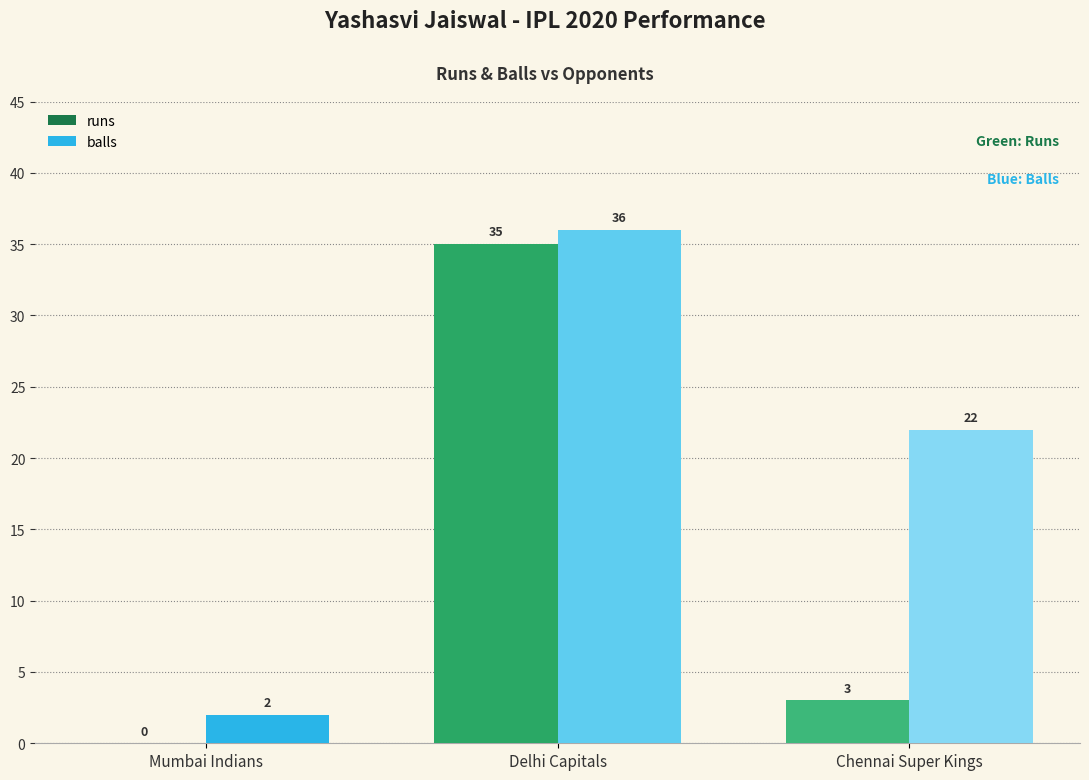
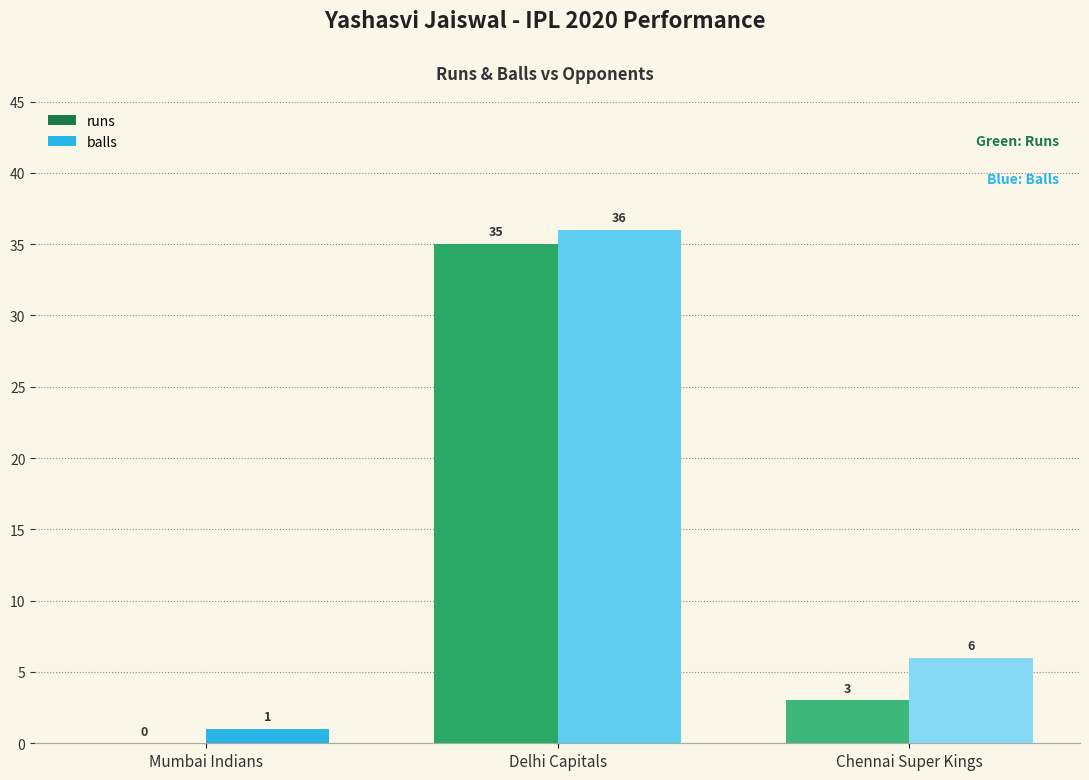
  {
    "runs": {
      "Mumbai Indians": 0,
      "Delhi Capitals": 35,
      "Chennai Super Kings": 3
    },
    "balls": {
-     "Mumbai Indians": 2,
+     "Mumbai Indians": 1,
      "Delhi Capitals": 36,
-     "Chennai Super Kings": 22
+     "Chennai Super Kings": 6
    }
  }
